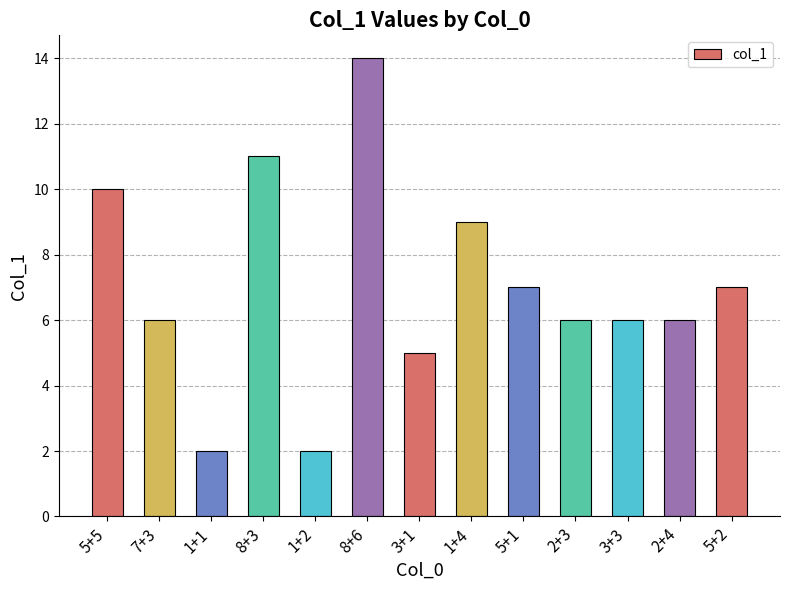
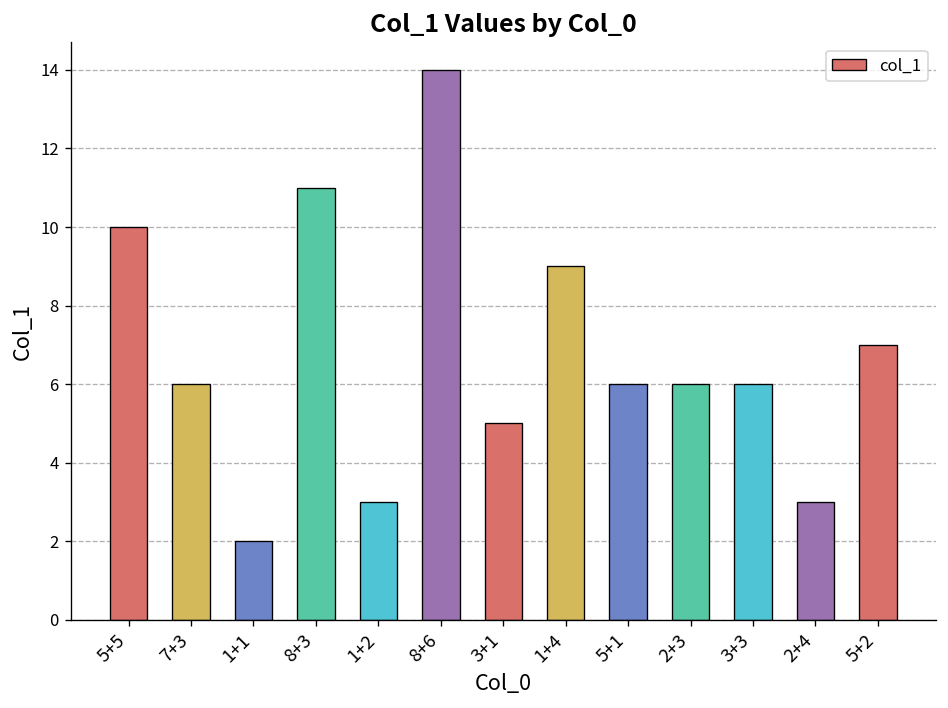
  {
    "5+5": 10,
    "7+3": 6,
    "1+1": 2,
    "8+3": 11,
-   "1+2": 2,
+   "1+2": 3,
    "8+6": 14,
    "3+1": 5,
    "1+4": 9,
-   "5+1": 7,
+   "5+1": 6,
    "2+3": 6,
    "3+3": 6,
-   "2+4": 6,
+   "2+4": 3,
    "5+2": 7
  }
